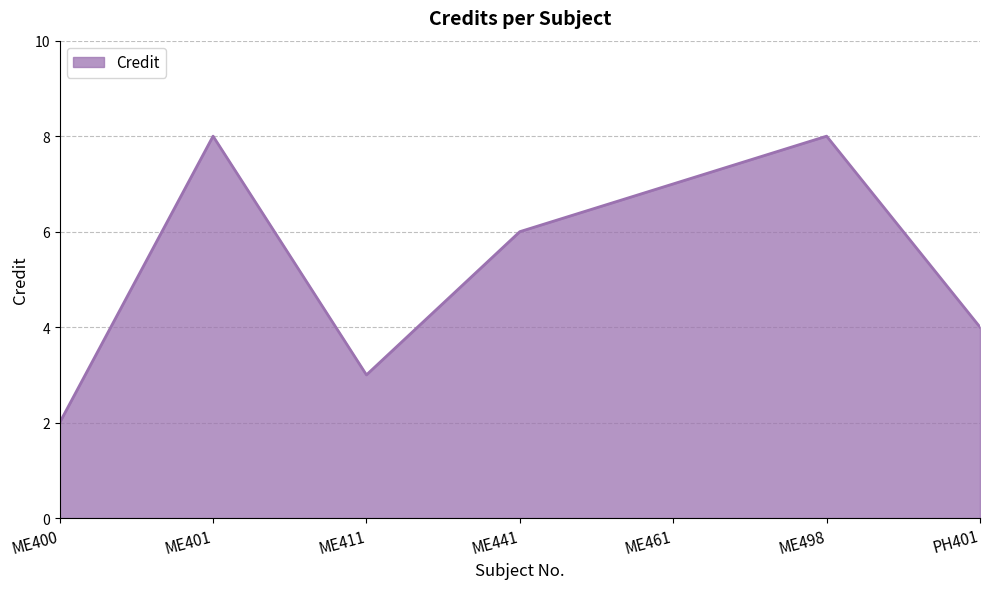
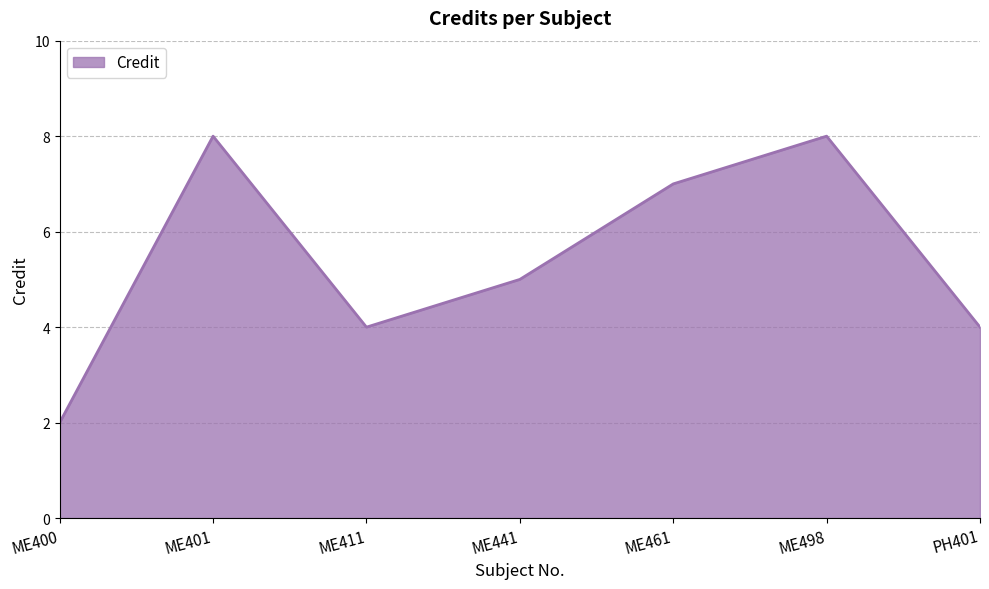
  {
    "ME400": 2,
    "ME401": 8,
-   "ME411": 3,
-   "ME441": 6,
+   "ME411": 4,
+   "ME441": 5,
    "ME461": 7,
    "ME498": 8,
    "PH401": 4
  }
